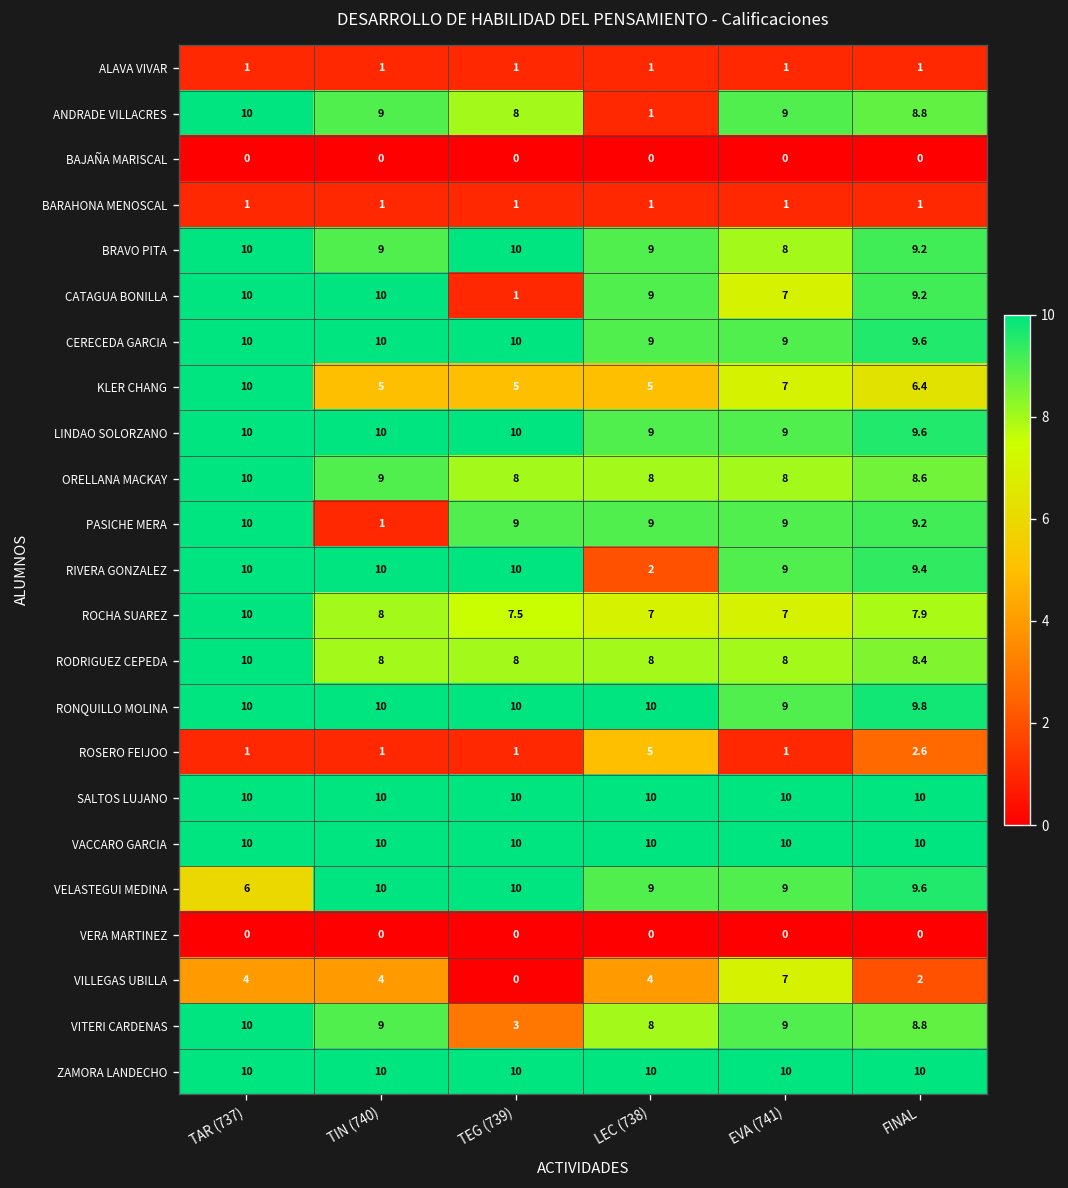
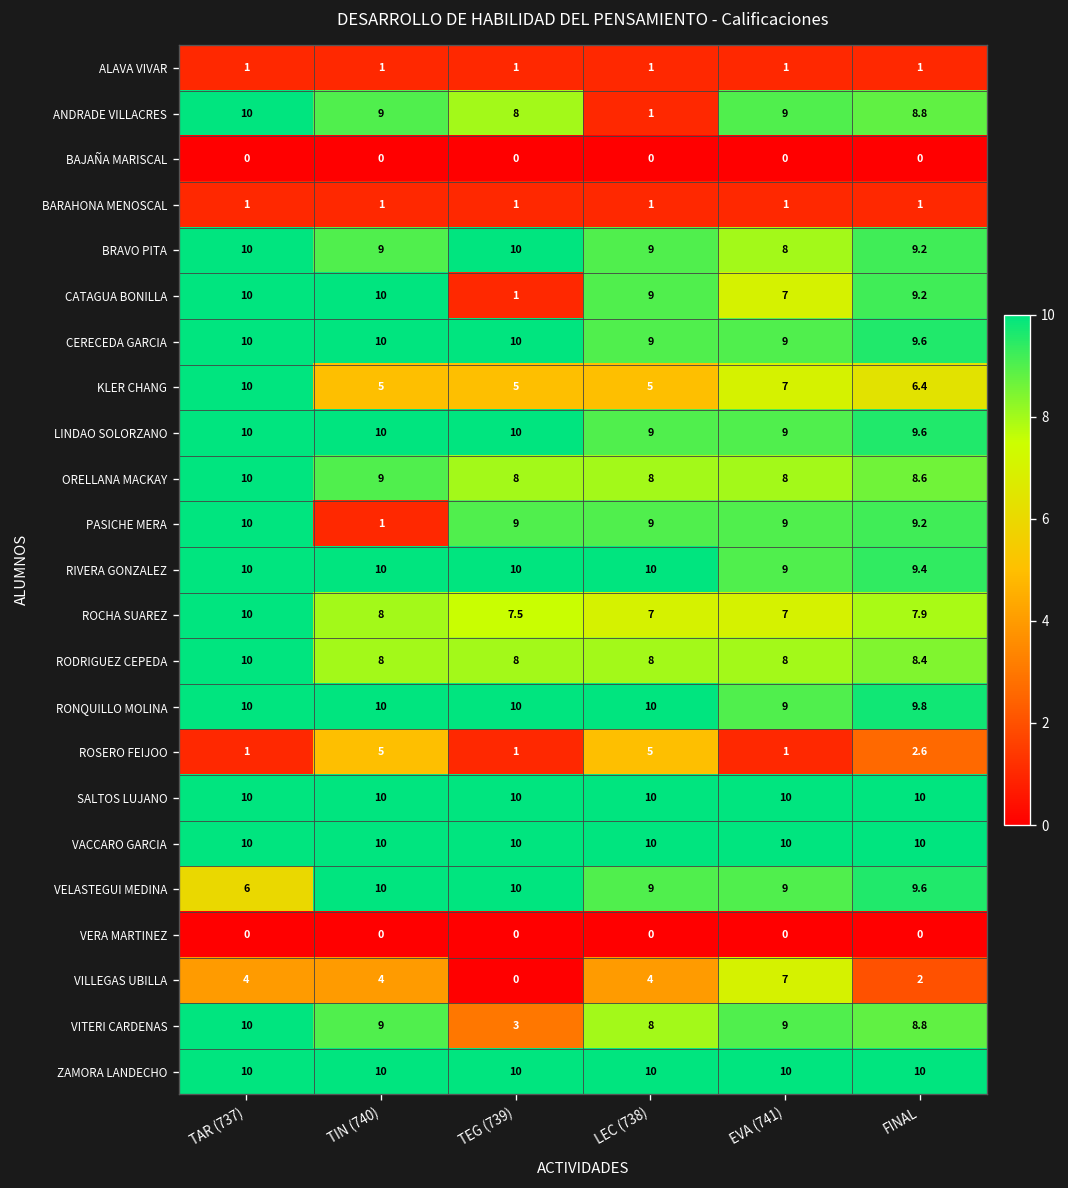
  {
    "ALAVA VIVAR": {
      "TAR (737)": 1,
      "TIN (740)": 1,
      "TEG (739)": 1,
      "LEC (738)": 1,
      "EVA (741)": 1,
      "FINAL": 1
    },
    "ANDRADE VILLACRES": {
      "TAR (737)": 10,
      "TIN (740)": 9,
      "TEG (739)": 8,
      "LEC (738)": 1,
      "EVA (741)": 9,
      "FINAL": 8.8
    },
    "BAJAÑA MARISCAL": {
      "TAR (737)": 0,
      "TIN (740)": 0,
      "TEG (739)": 0,
      "LEC (738)": 0,
      "EVA (741)": 0,
      "FINAL": 0
    },
    "BARAHONA MENOSCAL": {
      "TAR (737)": 1,
      "TIN (740)": 1,
      "TEG (739)": 1,
      "LEC (738)": 1,
      "EVA (741)": 1,
      "FINAL": 1
    },
    "BRAVO PITA": {
      "TAR (737)": 10,
      "TIN (740)": 9,
      "TEG (739)": 10,
      "LEC (738)": 9,
      "EVA (741)": 8,
      "FINAL": 9.2
    },
    "CATAGUA BONILLA": {
      "TAR (737)": 10,
      "TIN (740)": 10,
      "TEG (739)": 1,
      "LEC (738)": 9,
      "EVA (741)": 7,
      "FINAL": 9.2
    },
    "CERECEDA GARCIA": {
      "TAR (737)": 10,
      "TIN (740)": 10,
      "TEG (739)": 10,
      "LEC (738)": 9,
      "EVA (741)": 9,
      "FINAL": 9.6
    },
    "KLER CHANG": {
      "TAR (737)": 10,
      "TIN (740)": 5,
      "TEG (739)": 5,
      "LEC (738)": 5,
      "EVA (741)": 7,
      "FINAL": 6.4
    },
    "LINDAO SOLORZANO": {
      "TAR (737)": 10,
      "TIN (740)": 10,
      "TEG (739)": 10,
      "LEC (738)": 9,
      "EVA (741)": 9,
      "FINAL": 9.6
    },
    "ORELLANA MACKAY": {
      "TAR (737)": 10,
      "TIN (740)": 9,
      "TEG (739)": 8,
      "LEC (738)": 8,
      "EVA (741)": 8,
      "FINAL": 8.6
    },
    "PASICHE MERA": {
      "TAR (737)": 10,
      "TIN (740)": 1,
      "TEG (739)": 9,
      "LEC (738)": 9,
      "EVA (741)": 9,
      "FINAL": 9.2
    },
    "RIVERA GONZALEZ": {
      "TAR (737)": 10,
      "TIN (740)": 10,
      "TEG (739)": 10,
-     "LEC (738)": 2,
+     "LEC (738)": 10,
      "EVA (741)": 9,
      "FINAL": 9.4
    },
    "ROCHA SUAREZ": {
      "TAR (737)": 10,
      "TIN (740)": 8,
      "TEG (739)": 7.5,
      "LEC (738)": 7,
      "EVA (741)": 7,
      "FINAL": 7.9
    },
    "RODRIGUEZ CEPEDA": {
      "TAR (737)": 10,
      "TIN (740)": 8,
      "TEG (739)": 8,
      "LEC (738)": 8,
      "EVA (741)": 8,
      "FINAL": 8.4
    },
    "RONQUILLO MOLINA": {
      "TAR (737)": 10,
      "TIN (740)": 10,
      "TEG (739)": 10,
      "LEC (738)": 10,
      "EVA (741)": 9,
      "FINAL": 9.8
    },
    "ROSERO FEIJOO": {
      "TAR (737)": 1,
-     "TIN (740)": 1,
+     "TIN (740)": 5,
      "TEG (739)": 1,
      "LEC (738)": 5,
      "EVA (741)": 1,
      "FINAL": 2.6
    },
    "SALTOS LUJANO": {
      "TAR (737)": 10,
      "TIN (740)": 10,
      "TEG (739)": 10,
      "LEC (738)": 10,
      "EVA (741)": 10,
      "FINAL": 10
    },
    "VACCARO GARCIA": {
      "TAR (737)": 10,
      "TIN (740)": 10,
      "TEG (739)": 10,
      "LEC (738)": 10,
      "EVA (741)": 10,
      "FINAL": 10
    },
    "VELASTEGUI MEDINA": {
      "TAR (737)": 6,
      "TIN (740)": 10,
      "TEG (739)": 10,
      "LEC (738)": 9,
      "EVA (741)": 9,
      "FINAL": 9.6
    },
    "VERA MARTINEZ": {
      "TAR (737)": 0,
      "TIN (740)": 0,
      "TEG (739)": 0,
      "LEC (738)": 0,
      "EVA (741)": 0,
      "FINAL": 0
    },
    "VILLEGAS UBILLA": {
      "TAR (737)": 4,
      "TIN (740)": 4,
      "TEG (739)": 0,
      "LEC (738)": 4,
      "EVA (741)": 7,
      "FINAL": 2
    },
    "VITERI CARDENAS": {
      "TAR (737)": 10,
      "TIN (740)": 9,
      "TEG (739)": 3,
      "LEC (738)": 8,
      "EVA (741)": 9,
      "FINAL": 8.8
    },
    "ZAMORA LANDECHO": {
      "TAR (737)": 10,
      "TIN (740)": 10,
      "TEG (739)": 10,
      "LEC (738)": 10,
      "EVA (741)": 10,
      "FINAL": 10
    }
  }
